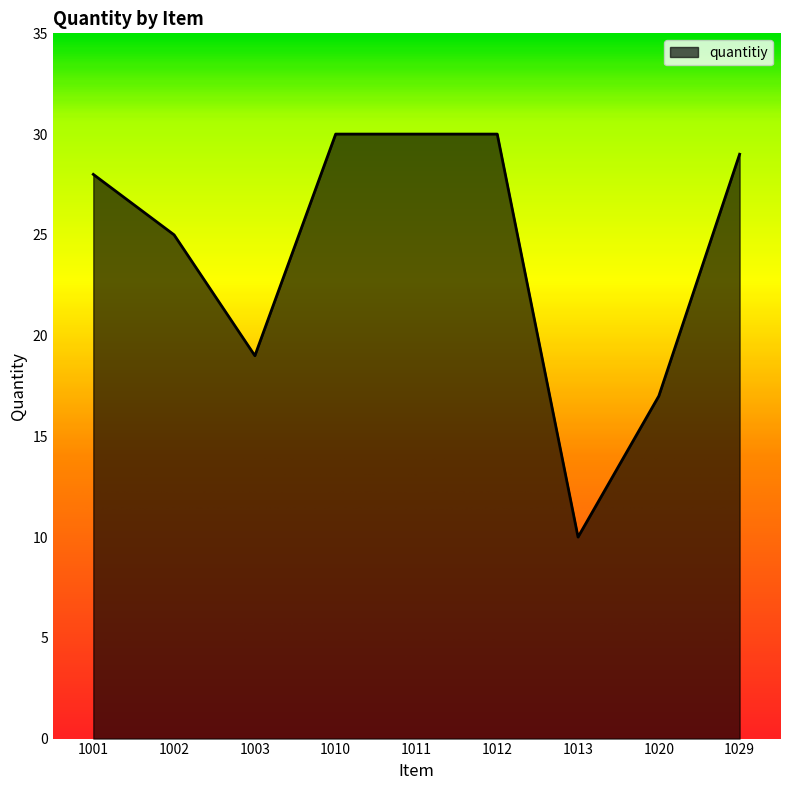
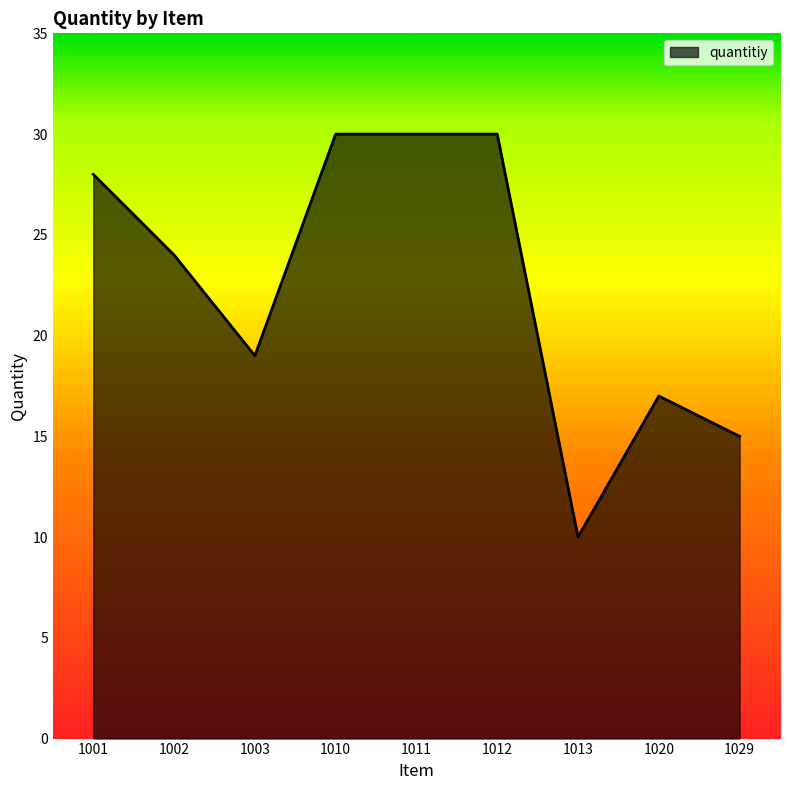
  {
    "1001": 28,
-   "1002": 25,
+   "1002": 24,
    "1003": 19,
    "1010": 30,
    "1011": 30,
    "1012": 30,
    "1013": 10,
    "1020": 17,
-   "1029": 29
+   "1029": 15
  }
